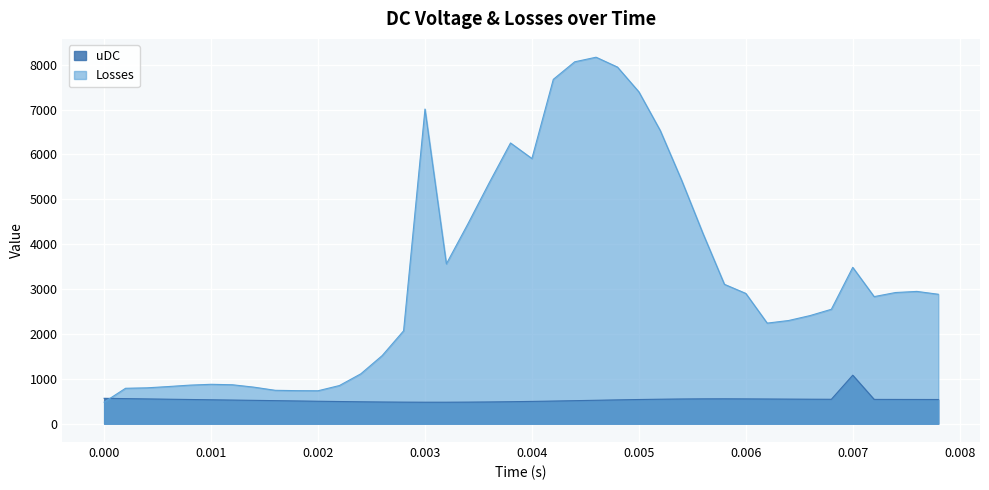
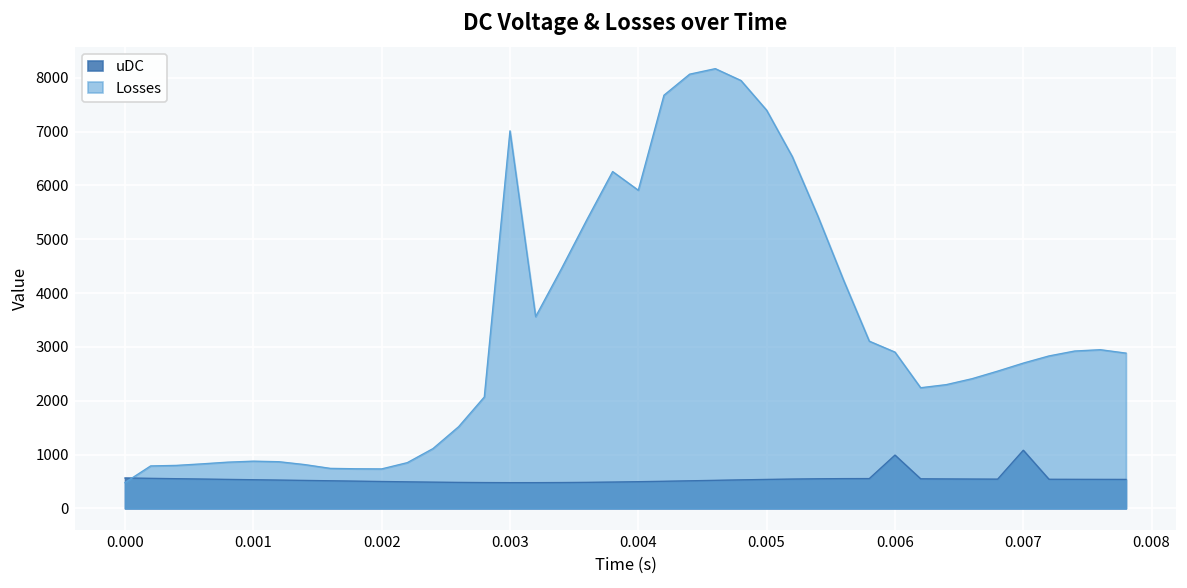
  {
    "uDC": {
      "0.000": 600,
      "0.001": 500,
      "0.002": 500,
      "0.003": 500,
      "0.004": 500,
      "0.005": 500,
-     "0.006": 600,
+     "0.006": 1000,
      "0.007": 1100
    },
    "Losses": {
      "0.000": 500,
      "0.001": 900,
      "0.002": 700,
      "0.003": 7000,
      "0.004": 5900,
      "0.005": 7400,
      "0.006": 2900,
-     "0.007": 3500
+     "0.007": 2700
    }
  }
